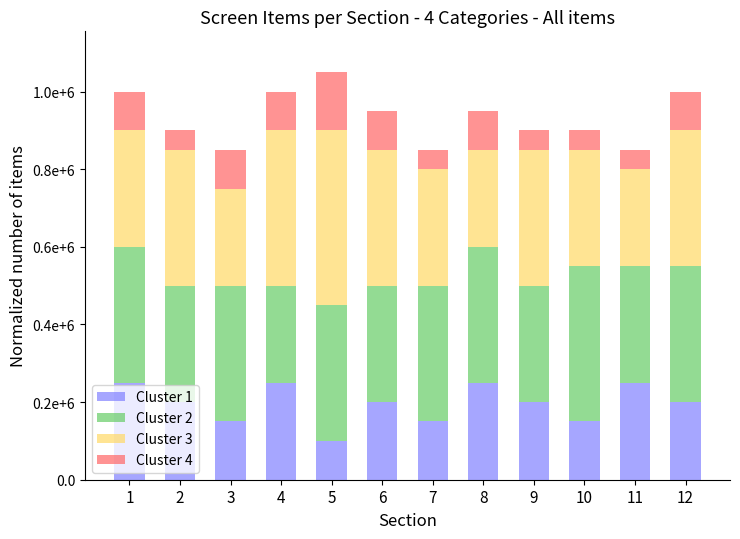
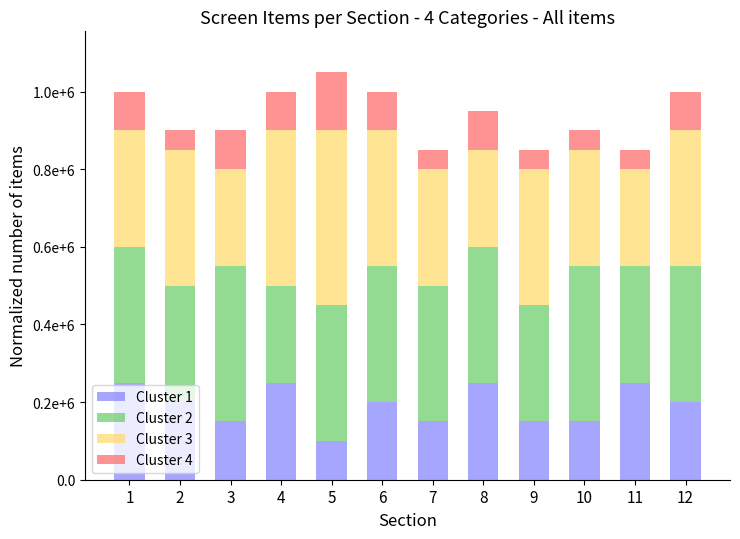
  {
    "Cluster 1": {
      "1": 250000,
      "3": 150000,
      "4": 250000,
      "5": 100000,
      "6": 200000,
      "7": 150000,
      "8": 250000,
-     "9": 200000,
+     "9": 150000,
      "10": 150000,
      "11": 250000,
      "12": 200000
    },
    "Cluster 2": {
      "1": 350000,
      "2": 300000,
-     "3": 350000,
+     "3": 400000,
      "4": 250000,
      "5": 350000,
-     "6": 300000,
+     "6": 350000,
      "7": 350000,
      "8": 350000,
      "9": 300000,
      "10": 400000,
      "11": 300000,
      "12": 350000
    },
    "Cluster 3": {
      "1": 300000,
      "2": 350000,
      "3": 250000,
      "4": 400000,
      "5": 450000,
      "6": 350000,
      "7": 300000,
      "8": 250000,
      "9": 350000,
      "10": 300000,
      "11": 250000,
      "12": 350000
    },
    "Cluster 4": {
      "1": 100000,
      "2": 50000,
      "3": 100000,
      "4": 100000,
      "5": 150000,
      "6": 100000,
      "7": 50000,
      "8": 100000,
      "9": 50000,
      "10": 50000,
      "11": 50000,
      "12": 100000
    }
  }
